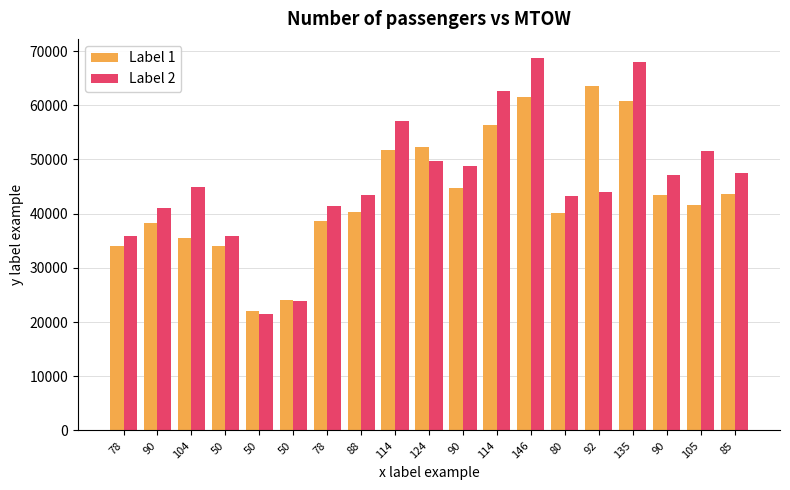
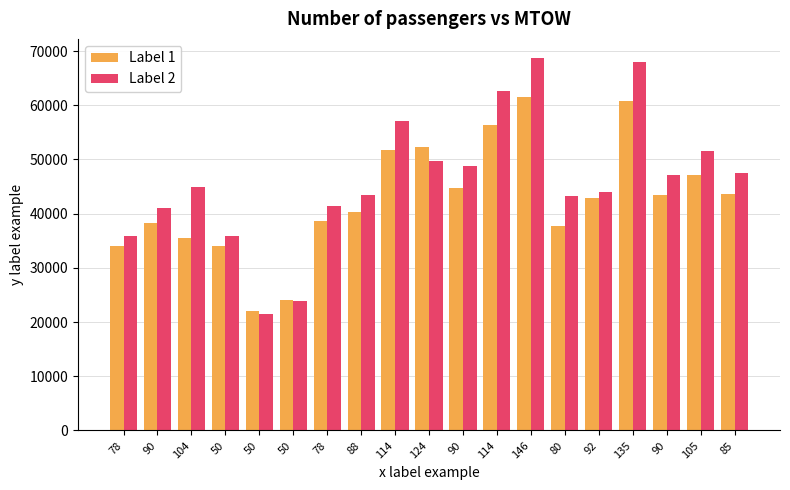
  {
    "Label 1": {
      "104": 35000,
      "88": 40000,
      "124": 52000,
      "146": 62000,
-     "80": 40000,
-     "92": 64000,
+     "80": 38000,
+     "92": 43000,
      "135": 61000,
-     "105": 42000,
+     "105": 47000,
      "85": 44000
    },
    "Label 2": {
      "104": 45000,
      "88": 43000,
      "124": 50000,
      "146": 69000,
      "80": 43000,
      "92": 44000,
      "135": 68000,
      "105": 52000,
      "85": 47000
    }
  }
